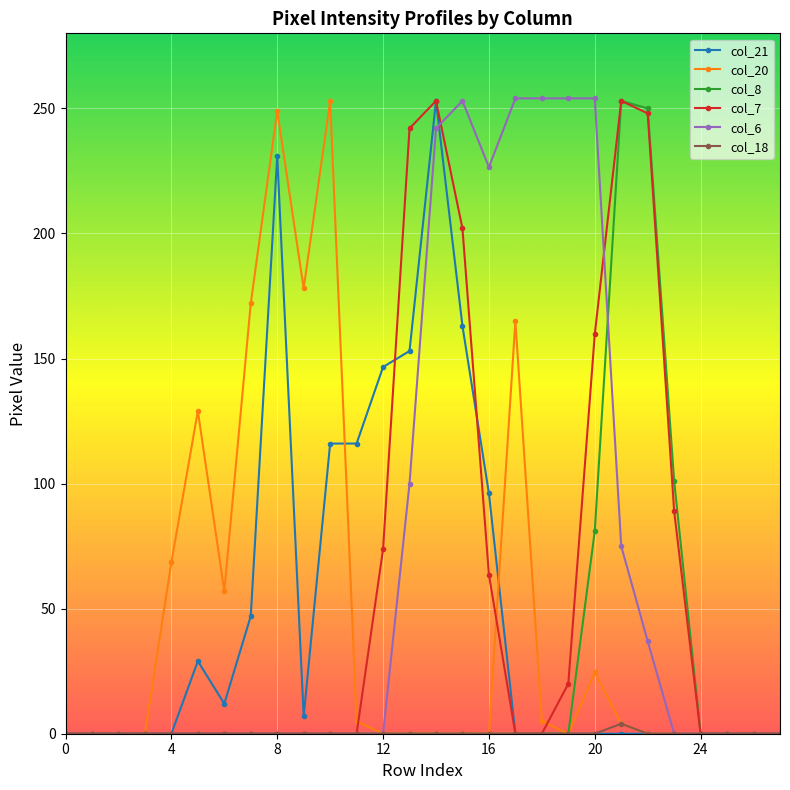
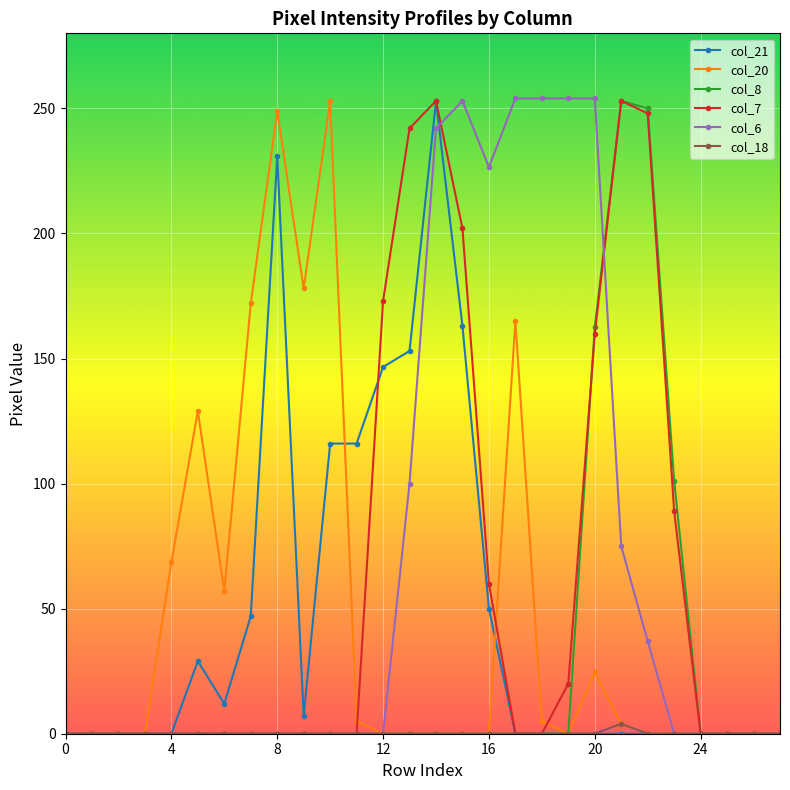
  {
    "col_21": {
      "8": 231,
      "12": 147,
-     "16": 96
+     "16": 50
    },
    "col_20": {
      "4": 69,
      "8": 249,
      "20": 25
    },
    "col_8": {
-     "20": 81
+     "20": 163
    },
    "col_7": {
-     "12": 74,
-     "16": 64,
+     "12": 173,
+     "16": 60,
      "20": 160
    },
    "col_6": {
      "16": 227,
      "20": 254
    }
  }
